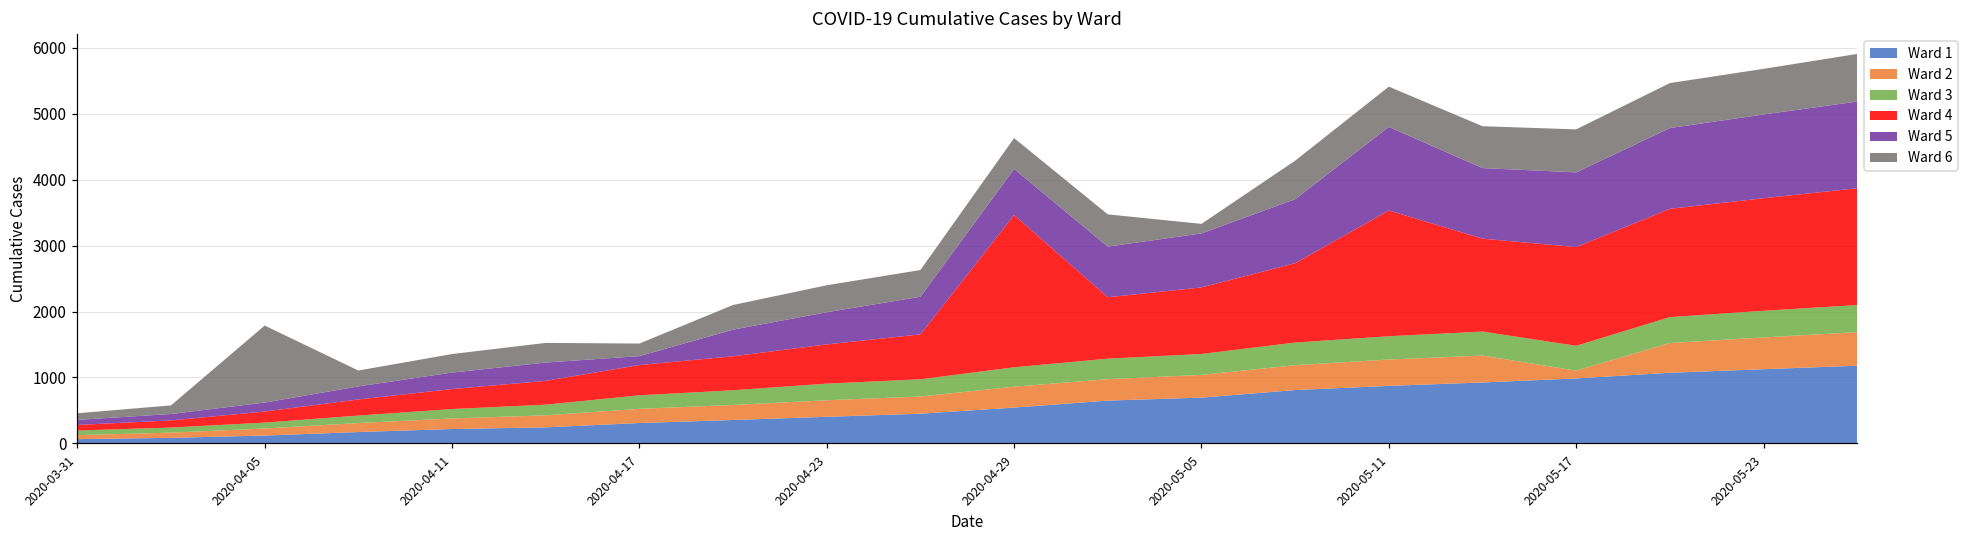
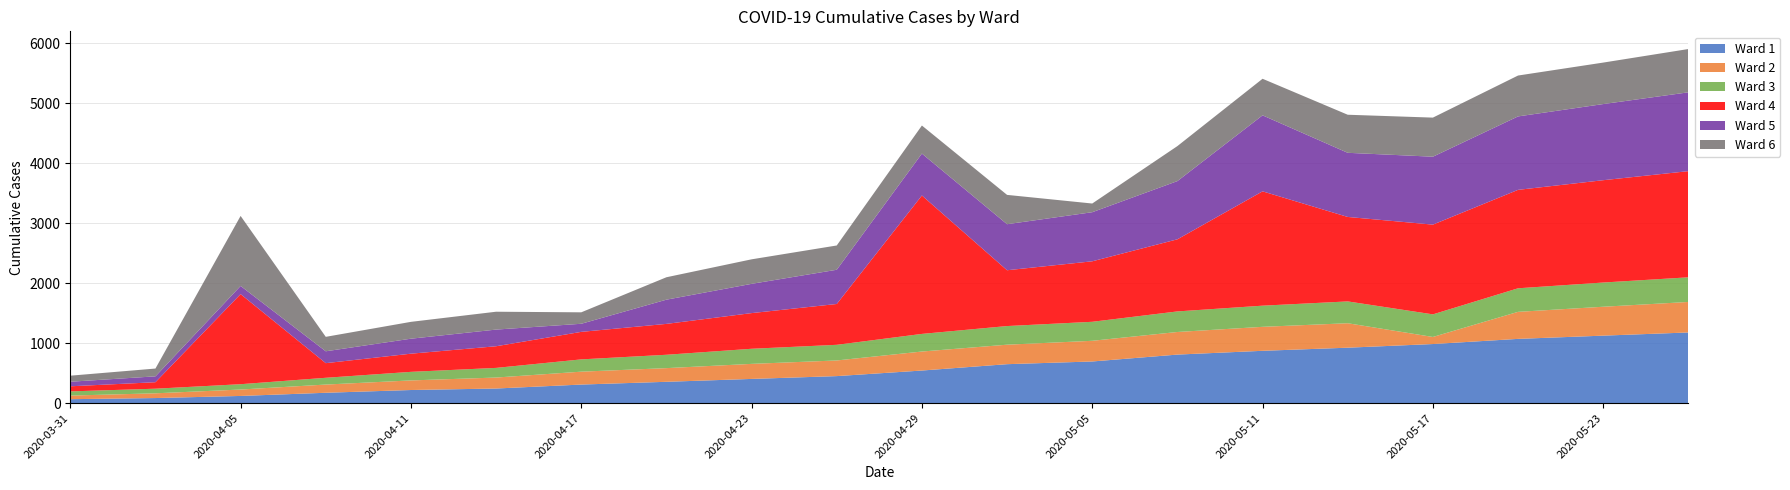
  {
    "Ward 1": {
      "2020-03-31": 100,
      "2020-04-05": 100,
      "2020-04-11": 200,
      "2020-04-17": 300,
      "2020-04-23": 400,
      "2020-04-29": 500,
      "2020-05-05": 700,
      "2020-05-11": 900,
      "2020-05-17": 1000,
      "2020-05-23": 1100
    },
    "Ward 2": {
      "2020-03-31": 100,
      "2020-04-05": 100,
      "2020-04-11": 200,
      "2020-04-17": 200,
      "2020-04-23": 300,
      "2020-04-29": 300,
      "2020-05-05": 300,
      "2020-05-11": 400,
      "2020-05-17": 100,
      "2020-05-23": 500
    },
    "Ward 3": {
      "2020-03-31": 100,
      "2020-04-05": 100,
      "2020-04-11": 100,
      "2020-04-17": 200,
      "2020-04-23": 300,
      "2020-04-29": 300,
      "2020-05-05": 300,
      "2020-05-11": 400,
      "2020-05-17": 400,
      "2020-05-23": 400
    },
    "Ward 4": {
      "2020-03-31": 100,
-     "2020-04-05": 200,
+     "2020-04-05": 1500,
      "2020-04-11": 300,
      "2020-04-17": 500,
      "2020-04-23": 600,
      "2020-04-29": 2300,
      "2020-05-05": 1000,
      "2020-05-11": 1900,
      "2020-05-17": 1500,
      "2020-05-23": 1700
    },
    "Ward 5": {
      "2020-03-31": 100,
      "2020-04-05": 100,
      "2020-04-11": 300,
      "2020-04-17": 100,
      "2020-04-23": 500,
      "2020-04-29": 700,
      "2020-05-05": 800,
      "2020-05-11": 1300,
      "2020-05-17": 1100,
      "2020-05-23": 1300
    },
    "Ward 6": {
      "2020-03-31": 100,
      "2020-04-05": 1200,
      "2020-04-11": 300,
      "2020-04-17": 200,
      "2020-04-23": 400,
      "2020-04-29": 500,
      "2020-05-05": 100,
      "2020-05-11": 600,
      "2020-05-17": 700,
      "2020-05-23": 700
    }
  }
